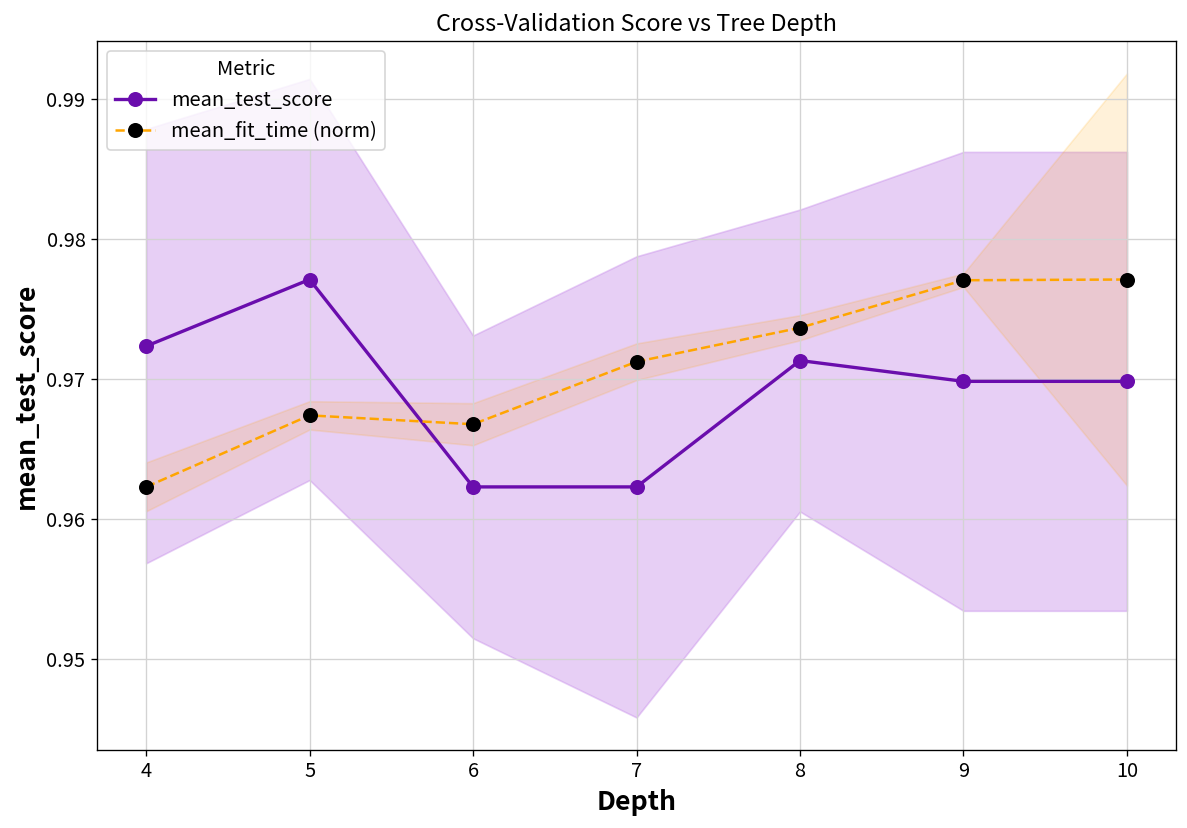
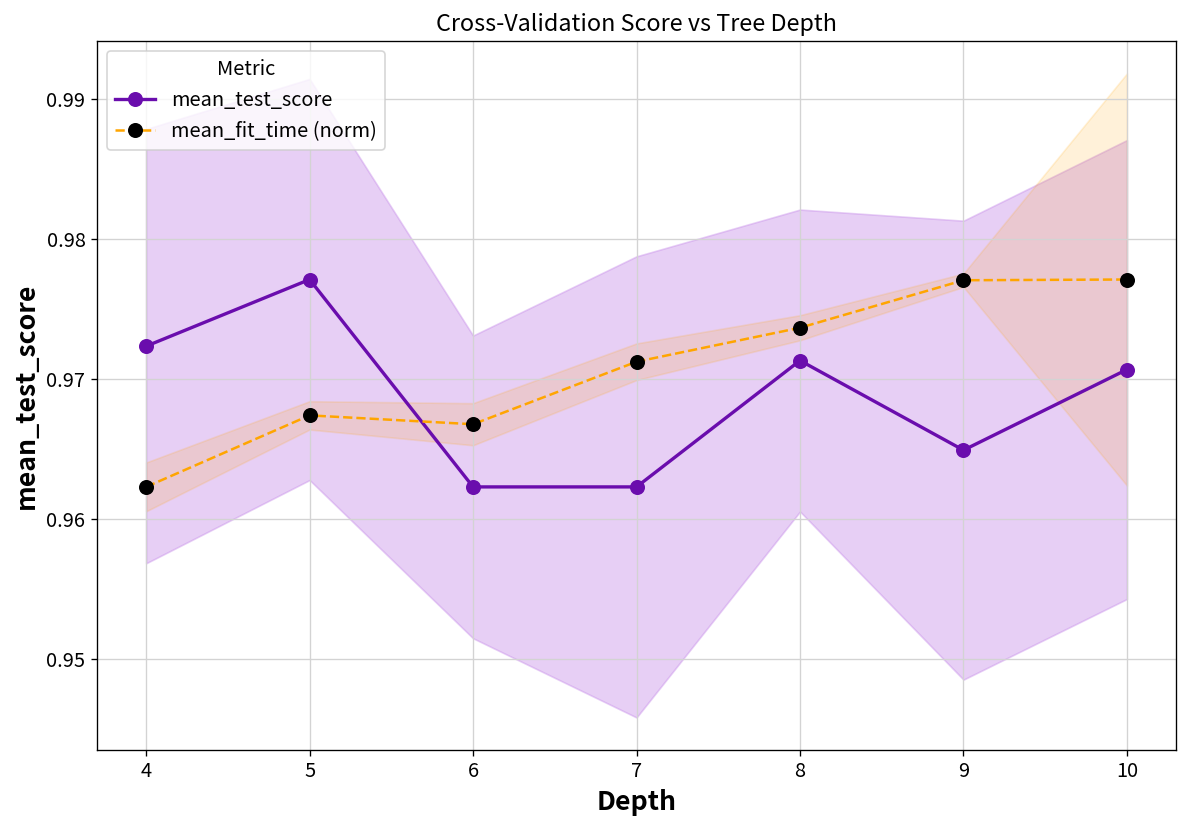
  {
    "mean_test_score": {
      "4": 0.9724,
      "5": 0.9771,
      "6": 0.9623,
      "7": 0.9623,
      "8": 0.9713,
-     "9": 0.9698,
-     "10": 0.9698
+     "9": 0.9649,
+     "10": 0.9707
    }
  }
